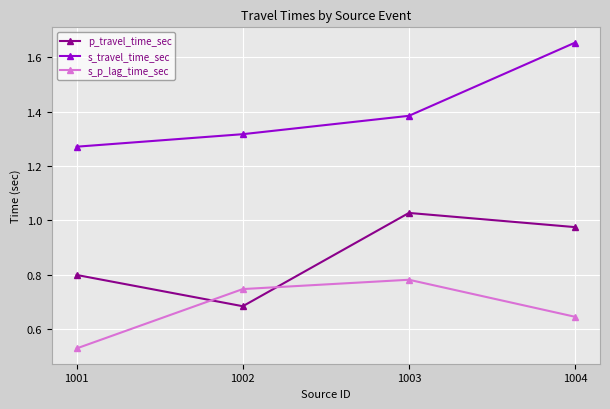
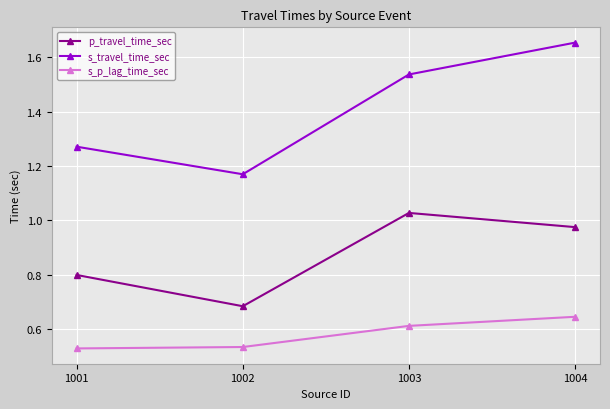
  {
    "p_travel_time_sec": {
      "1001": 0.80,
      "1002": 0.68,
      "1003": 1.03,
      "1004": 0.97
    },
    "s_travel_time_sec": {
      "1001": 1.27,
-     "1002": 1.32,
-     "1003": 1.38,
+     "1002": 1.17,
+     "1003": 1.54,
      "1004": 1.65
    },
    "s_p_lag_time_sec": {
      "1001": 0.53,
-     "1002": 0.75,
-     "1003": 0.78,
+     "1002": 0.53,
+     "1003": 0.61,
      "1004": 0.65
    }
  }
